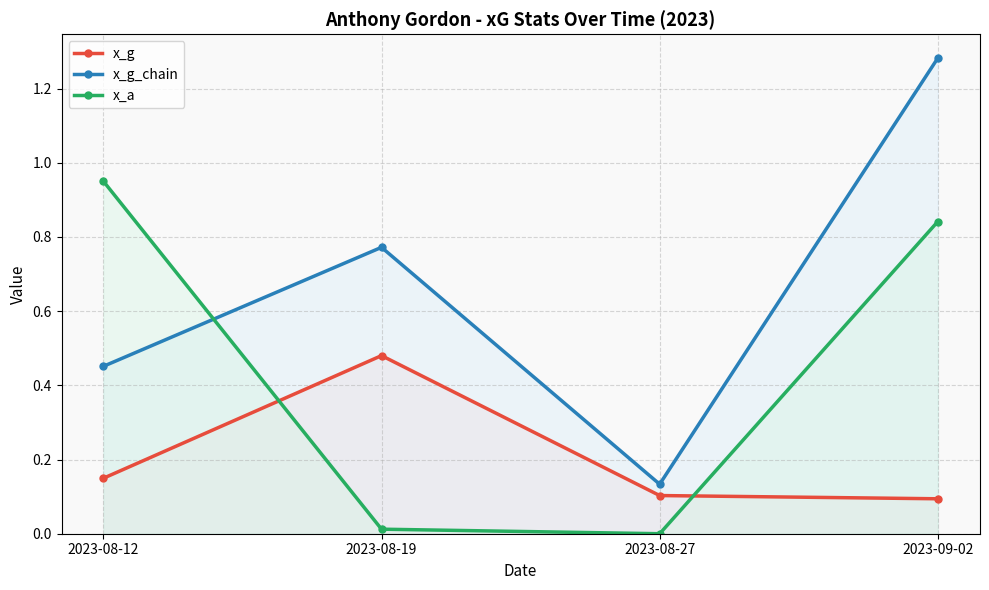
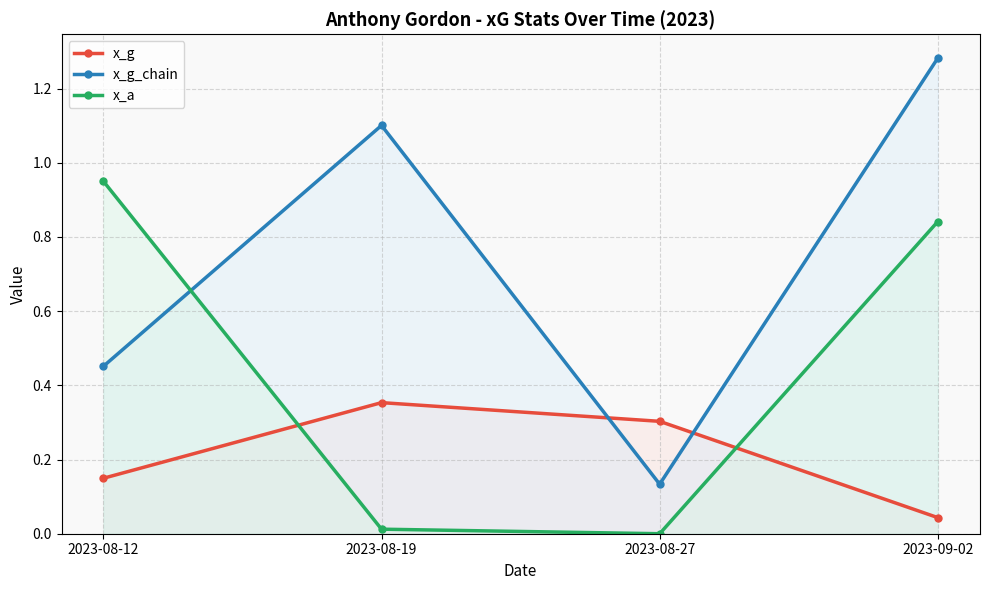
  {
    "x_g": {
      "2023-08-12": 0.15,
-     "2023-08-19": 0.48,
-     "2023-08-27": 0.10,
-     "2023-09-02": 0.09
+     "2023-08-19": 0.35,
+     "2023-08-27": 0.30,
+     "2023-09-02": 0.04
    },
    "x_g_chain": {
      "2023-08-12": 0.45,
-     "2023-08-19": 0.77,
+     "2023-08-19": 1.10,
      "2023-08-27": 0.13,
      "2023-09-02": 1.28
    },
    "x_a": {
      "2023-08-12": 0.95,
      "2023-08-19": 0.01,
      "2023-08-27": 0.00,
      "2023-09-02": 0.84
    }
  }
